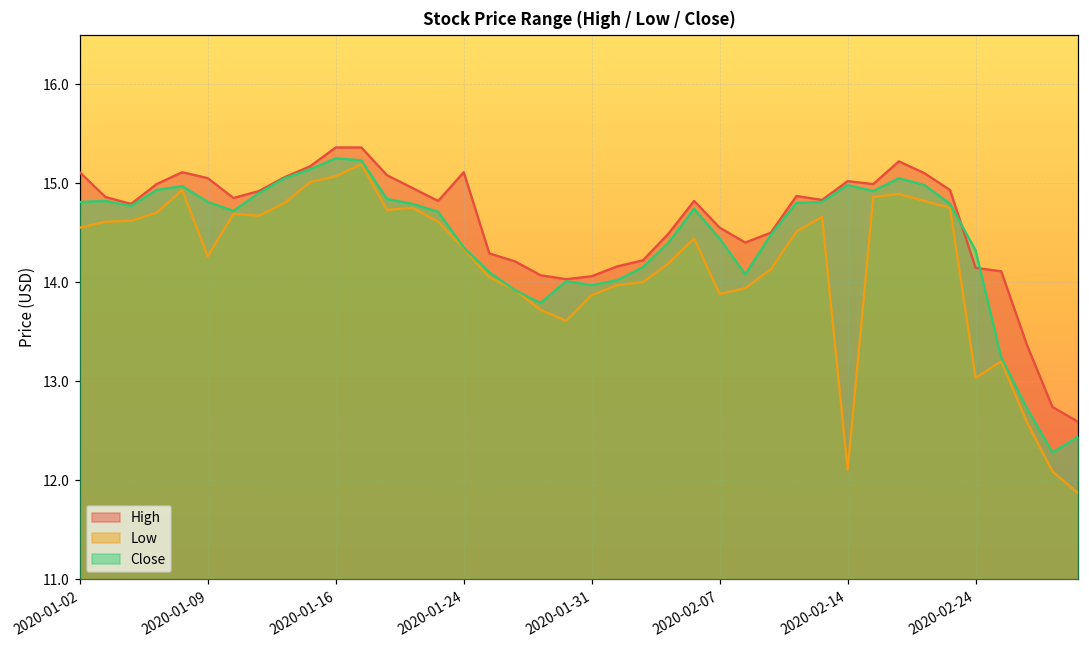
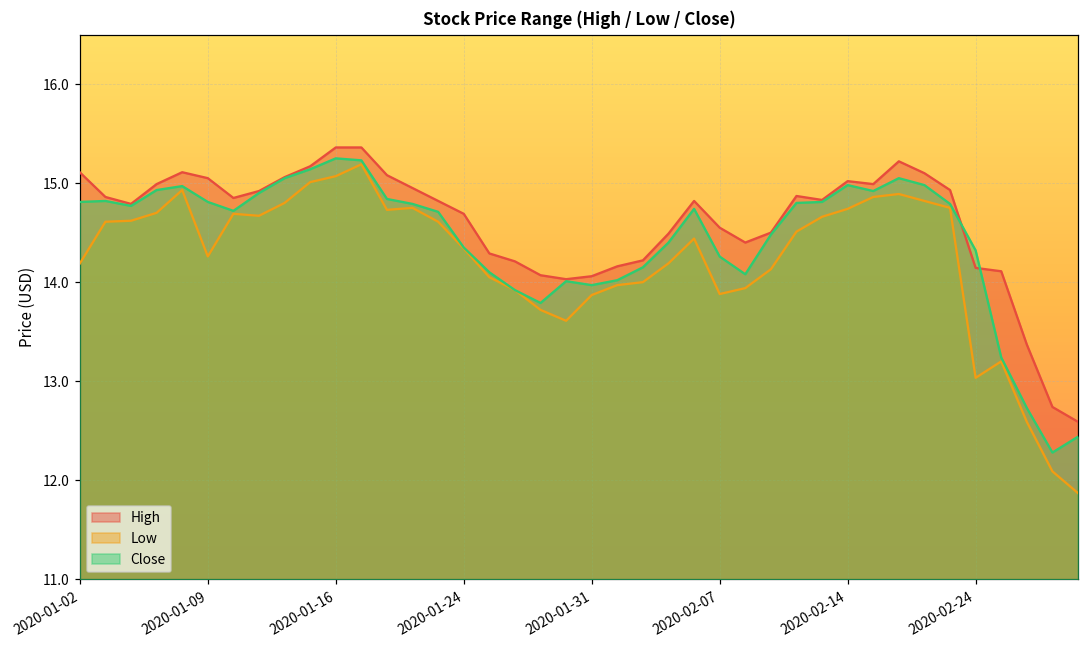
  {
    "High": {
      "2020-01-02": 15.1,
      "2020-01-09": 15.1,
      "2020-01-16": 15.4,
-     "2020-01-24": 15.1,
+     "2020-01-24": 14.7,
      "2020-01-31": 14.1,
      "2020-02-07": 14.6,
      "2020-02-14": 15.0,
      "2020-02-24": 14.1
    },
    "Low": {
-     "2020-01-02": 14.6,
+     "2020-01-02": 14.2,
      "2020-01-09": 14.3,
      "2020-01-16": 15.1,
      "2020-01-31": 13.9,
      "2020-02-07": 13.9,
-     "2020-02-14": 12.1,
+     "2020-02-14": 14.7,
      "2020-02-24": 13.0
    },
    "Close": {
      "2020-01-02": 14.8,
      "2020-01-09": 14.8,
      "2020-01-16": 15.3,
      "2020-01-31": 14.0,
-     "2020-02-07": 14.4,
+     "2020-02-07": 14.3,
      "2020-02-14": 15.0,
      "2020-02-24": 14.3
    }
  }
